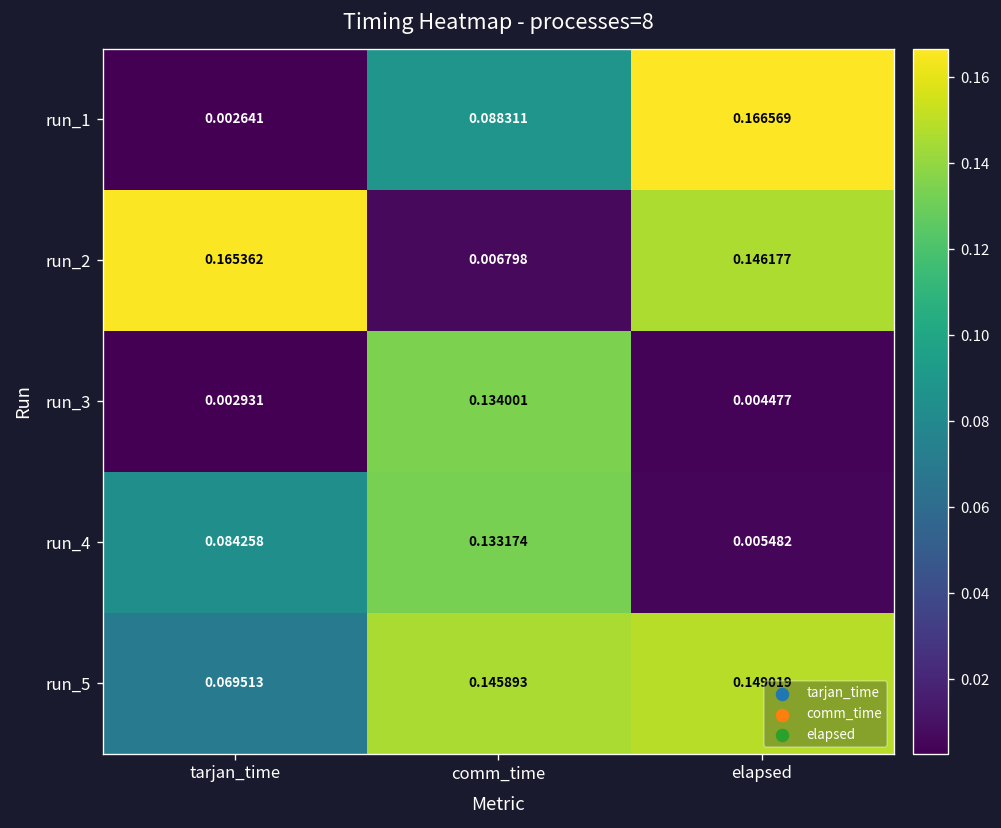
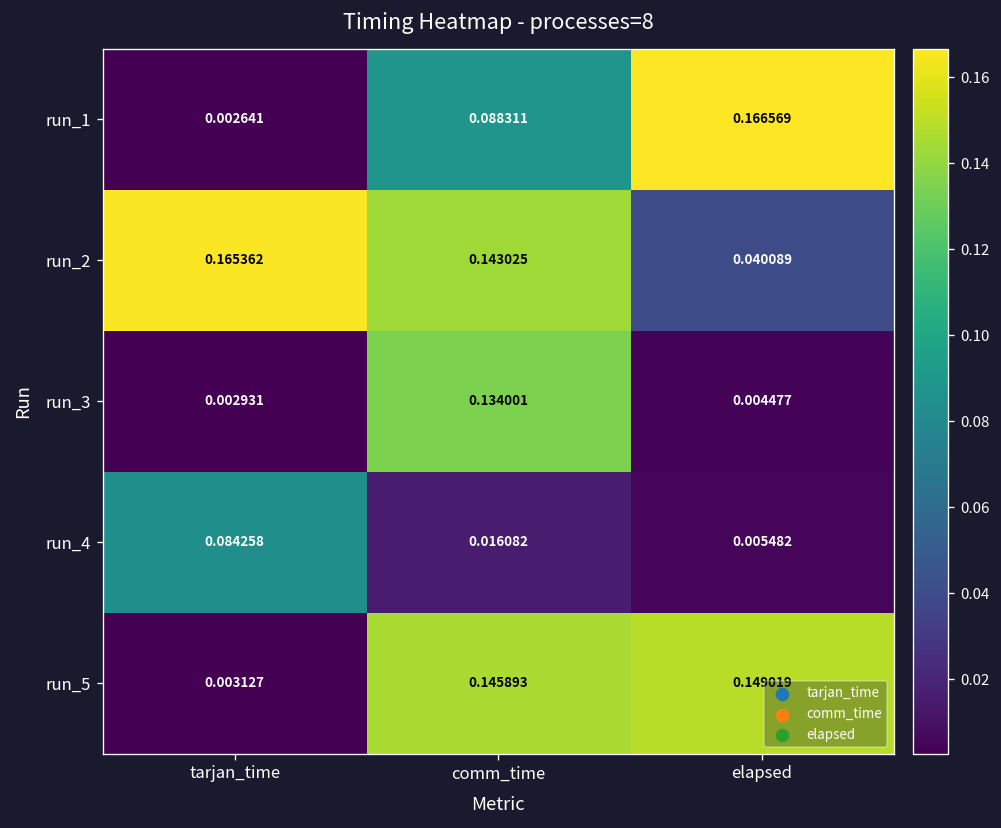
  {
    "run_1": {
      "tarjan_time": 0.002641,
      "comm_time": 0.088311,
      "elapsed": 0.166569
    },
    "run_2": {
      "tarjan_time": 0.165362,
-     "comm_time": 0.006798,
-     "elapsed": 0.146177
+     "comm_time": 0.143025,
+     "elapsed": 0.040089
    },
    "run_3": {
      "tarjan_time": 0.002931,
      "comm_time": 0.134001,
      "elapsed": 0.004477
    },
    "run_4": {
      "tarjan_time": 0.084258,
-     "comm_time": 0.133174,
+     "comm_time": 0.016082,
      "elapsed": 0.005482
    },
    "run_5": {
-     "tarjan_time": 0.069513,
+     "tarjan_time": 0.003127,
      "comm_time": 0.145893
    }
  }
